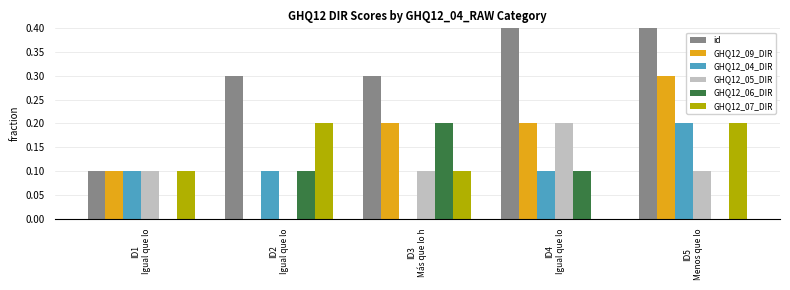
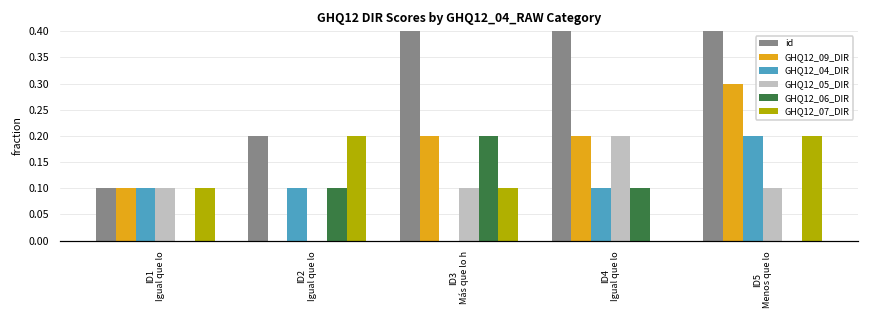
  {
    "id": {
      "ID1 Igual que lo": 0.10,
-     "ID2 Igual que lo": 0.30,
-     "ID3 Más que lo h": 0.30,
+     "ID2 Igual que lo": 0.20,
+     "ID3 Más que lo h": 0.40,
      "ID4 Igual que lo": 0.40
    },
    "GHQ12_04_DIR": {
      "ID1 Igual que lo": 0.10,
      "ID2 Igual que lo": 0.10,
      "ID3 Más que lo h": 0.00,
      "ID4 Igual que lo": 0.10,
      "ID5 Menos que lo": 0.20
    },
    "GHQ12_05_DIR": {
      "ID1 Igual que lo": 0.10,
      "ID2 Igual que lo": 0.00,
      "ID3 Más que lo h": 0.10,
      "ID4 Igual que lo": 0.20,
      "ID5 Menos que lo": 0.10
    },
    "GHQ12_06_DIR": {
      "ID1 Igual que lo": 0.00,
      "ID2 Igual que lo": 0.10,
      "ID3 Más que lo h": 0.20,
      "ID4 Igual que lo": 0.10,
      "ID5 Menos que lo": 0.00
    }
  }
